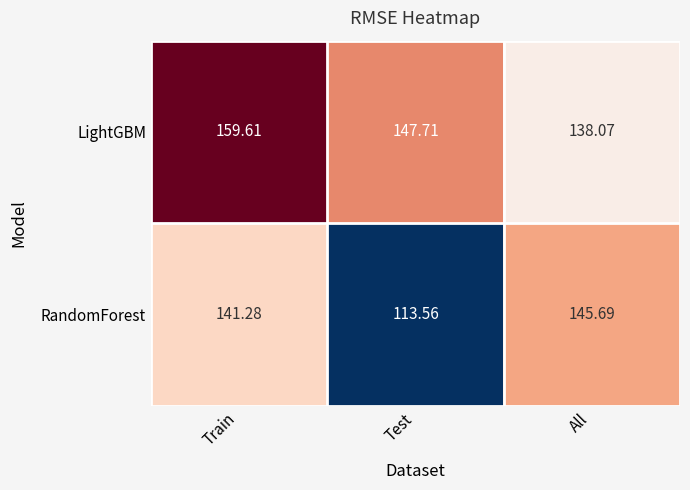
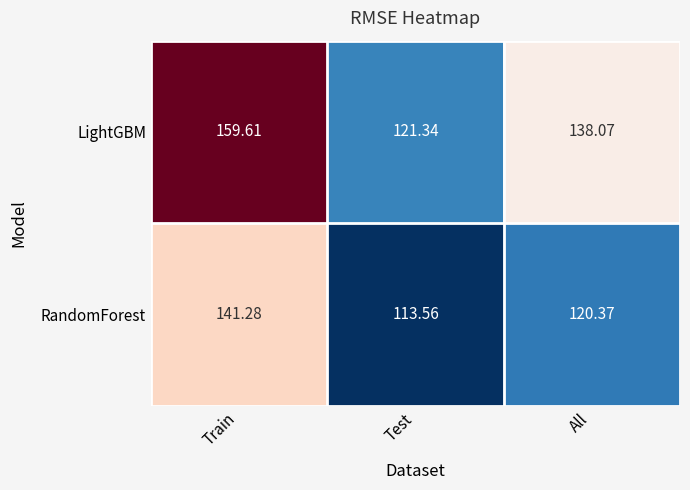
  {
    "LightGBM": {
      "Train": 159.61,
-     "Test": 147.71,
+     "Test": 121.34,
      "All": 138.07
    },
    "RandomForest": {
      "Train": 141.28,
      "Test": 113.56,
-     "All": 145.69
+     "All": 120.37
    }
  }
